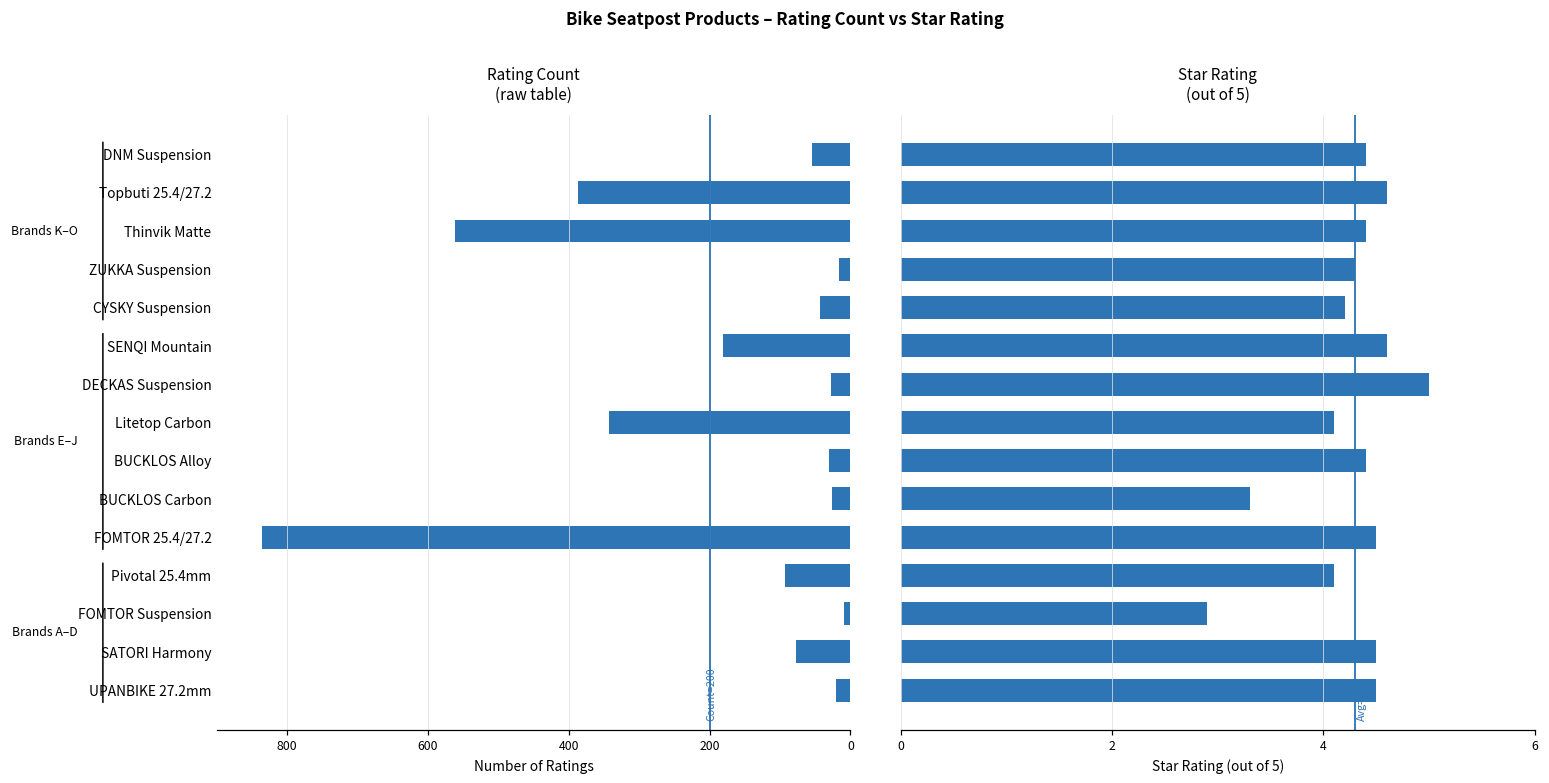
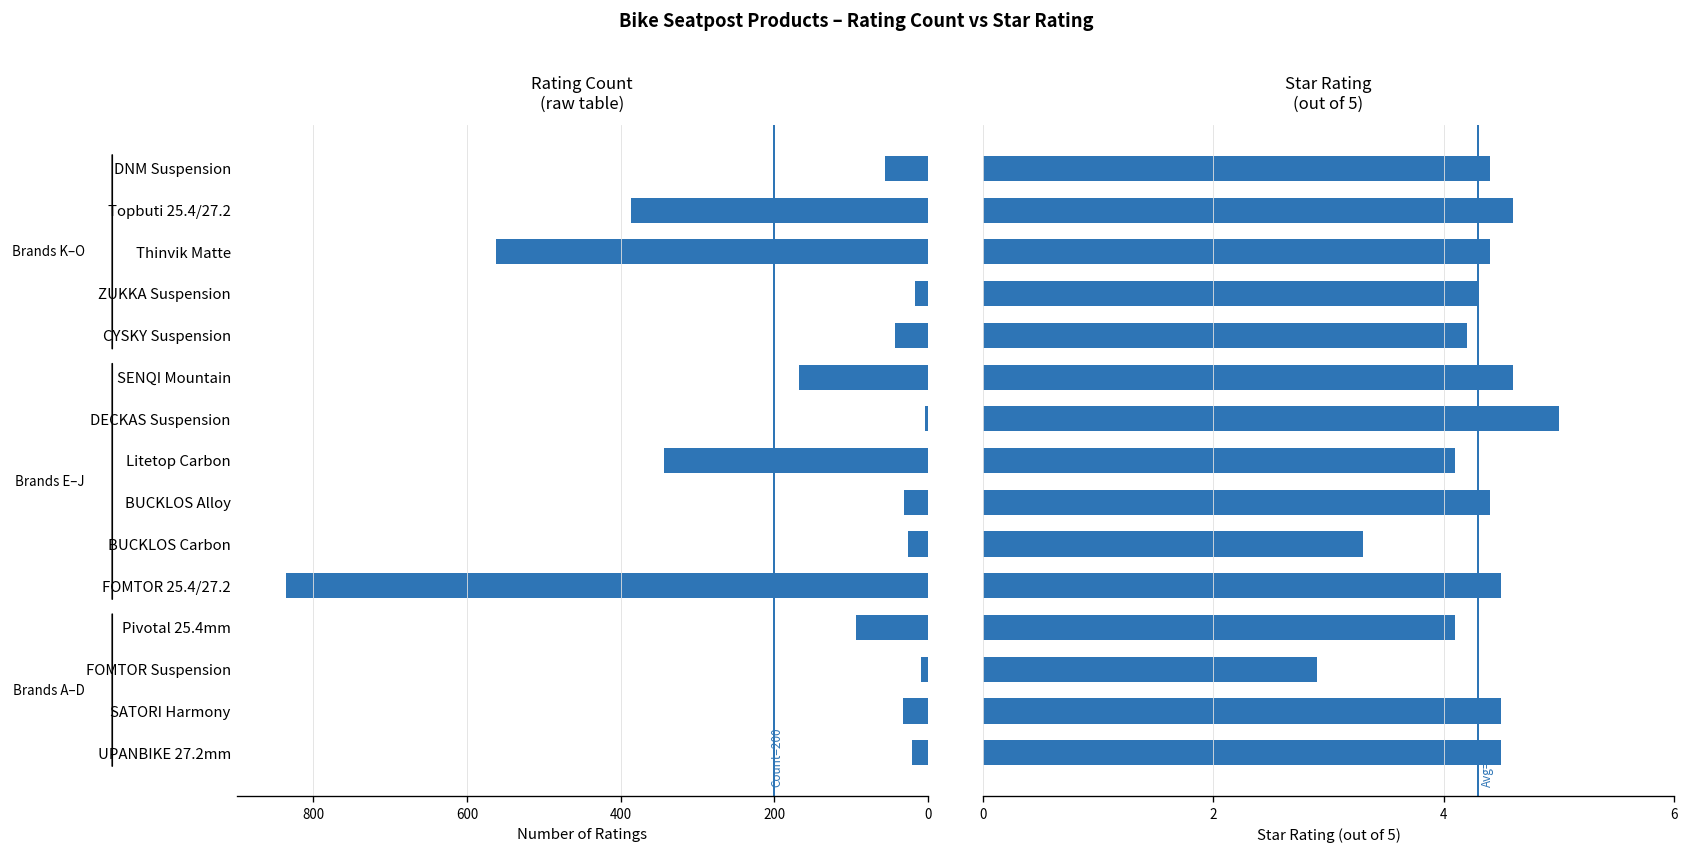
  {
    "Rating Count (raw table)": {
      "DNM Suspension": 60,
      "Topbuti 25.4/27.2": 390,
      "Thinvik Matte": 560,
      "ZUKKA Suspension": 20,
      "CYSKY Suspension": 40,
-     "SENQI Mountain": 180,
-     "DECKAS Suspension": 30,
+     "SENQI Mountain": 170,
+     "DECKAS Suspension": 0,
      "Litetop Carbon": 340,
      "BUCKLOS Alloy": 30,
      "BUCKLOS Carbon": 30,
      "FOMTOR 25.4/27.2": 840,
      "Pivotal 25.4mm": 90,
      "FOMTOR Suspension": 10,
-     "SATORI Harmony": 80,
+     "SATORI Harmony": 30,
      "UPANBIKE 27.2mm": 20
    }
  }
